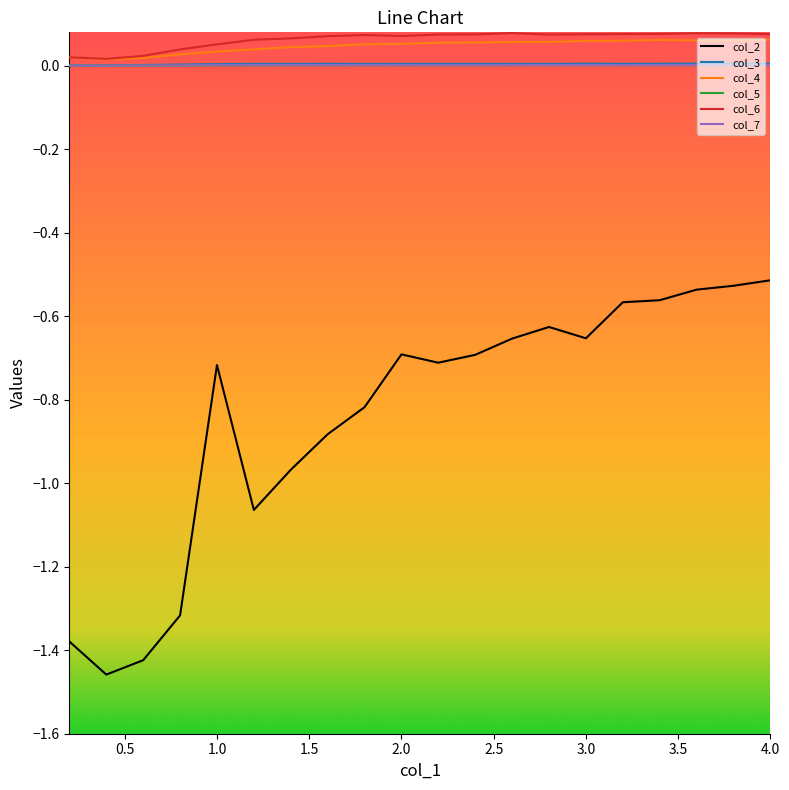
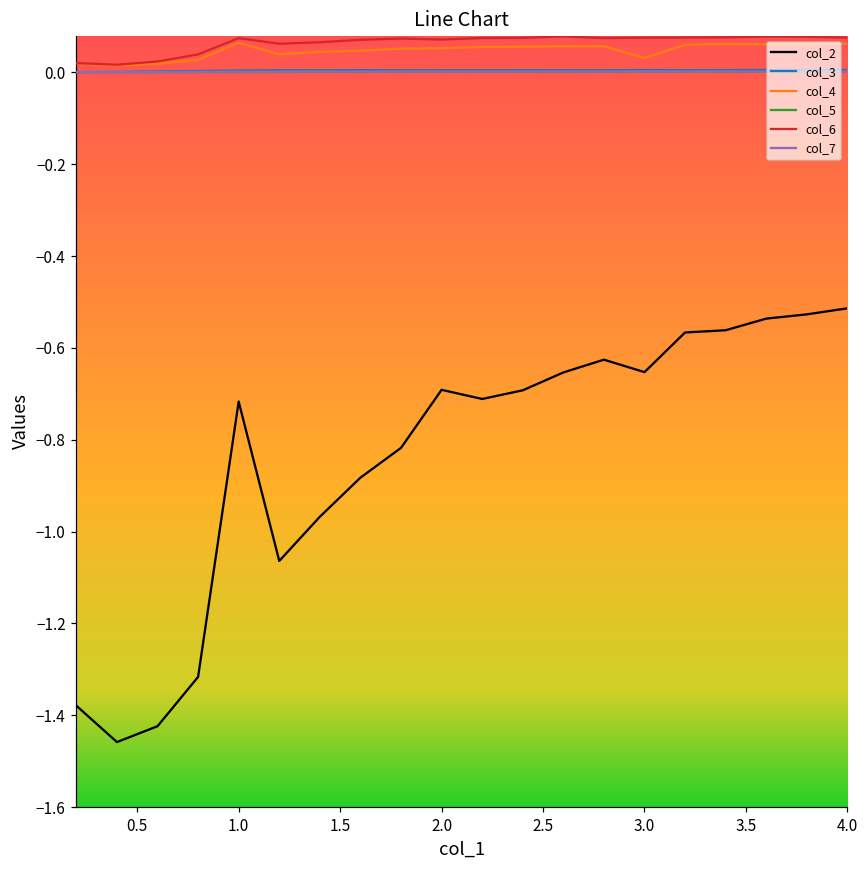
  {
    "col_2": {
      "1.0": -0.72,
      "2.0": -0.69,
      "3.0": -0.65,
      "4.0": -0.51
    },
    "col_4": {
-     "1.0": 0.03,
+     "1.0": 0.06,
      "2.0": 0.05,
-     "3.0": 0.06,
+     "3.0": 0.03,
      "4.0": 0.06
    },
    "col_6": {
-     "1.0": 0.05,
+     "1.0": 0.07,
      "2.0": 0.07,
      "3.0": 0.08,
      "4.0": 0.08
    }
  }
